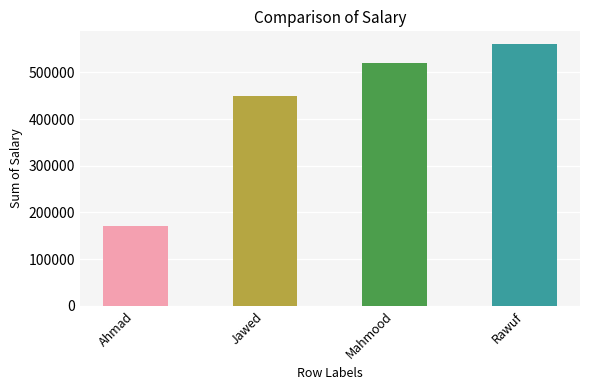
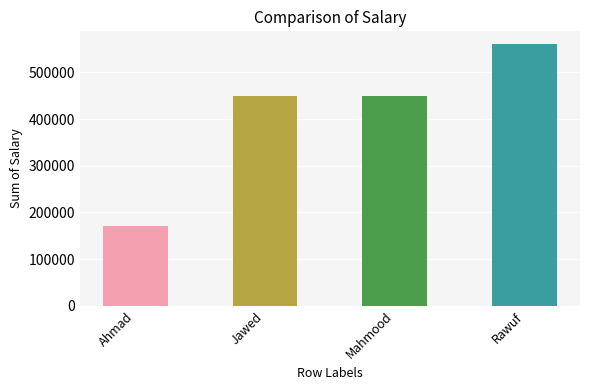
  {
    "Ahmad": 170000,
    "Jawed": 450000,
-   "Mahmood": 520000,
+   "Mahmood": 450000,
    "Rawuf": 560000
  }
